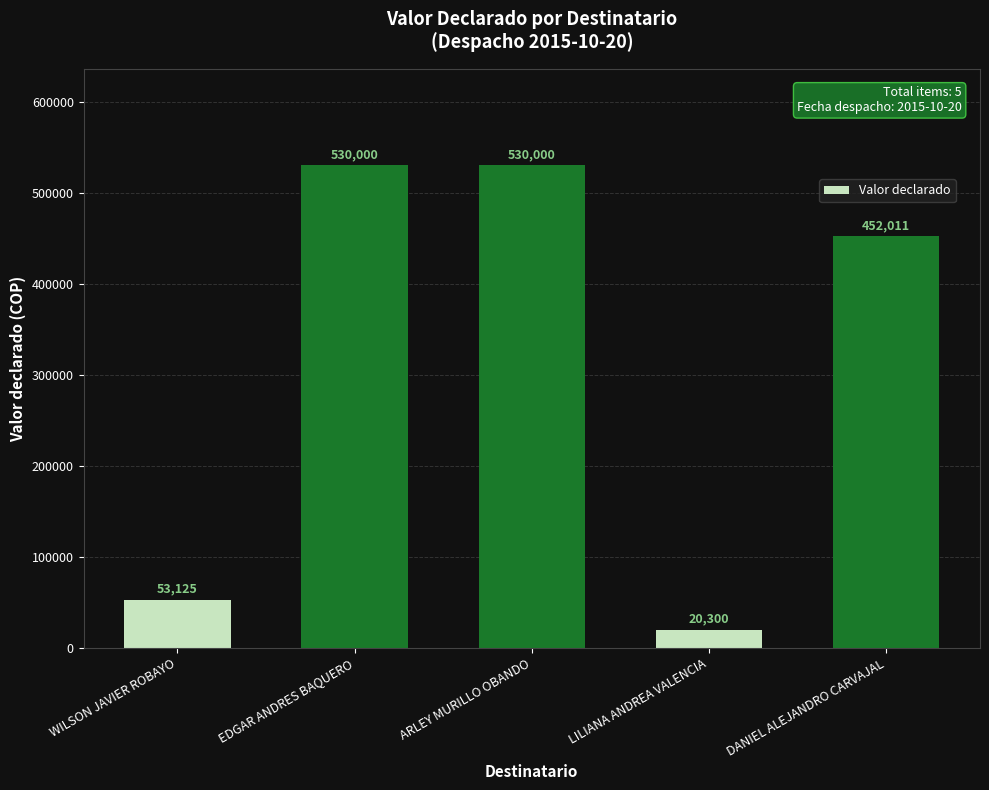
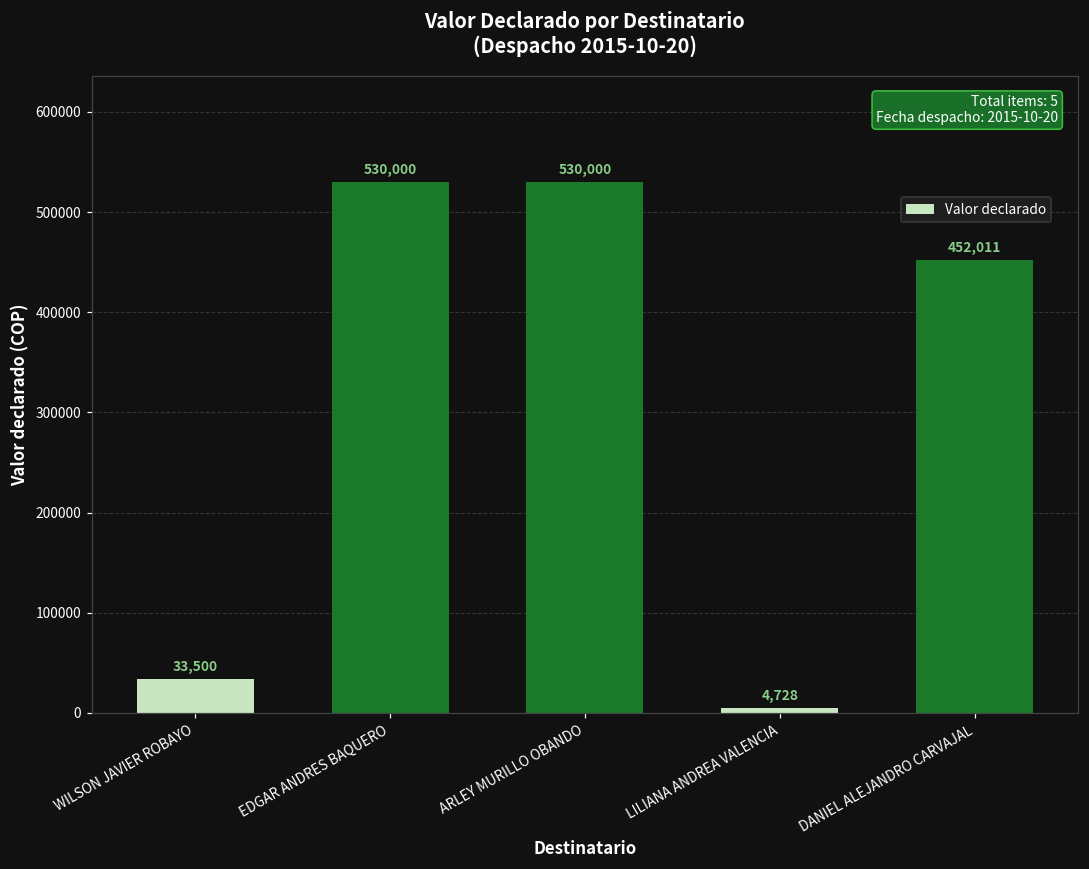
  {
-   "WILSON JAVIER ROBAYO": "53,125",
+   "WILSON JAVIER ROBAYO": "33,500",
    "EDGAR ANDRES BAQUERO": "530,000",
    "ARLEY MURILLO OBANDO": "530,000",
-   "LILIANA ANDREA VALENCIA": "20,300",
+   "LILIANA ANDREA VALENCIA": "4,728",
    "DANIEL ALEJANDRO CARVAJAL": "452,011"
  }
